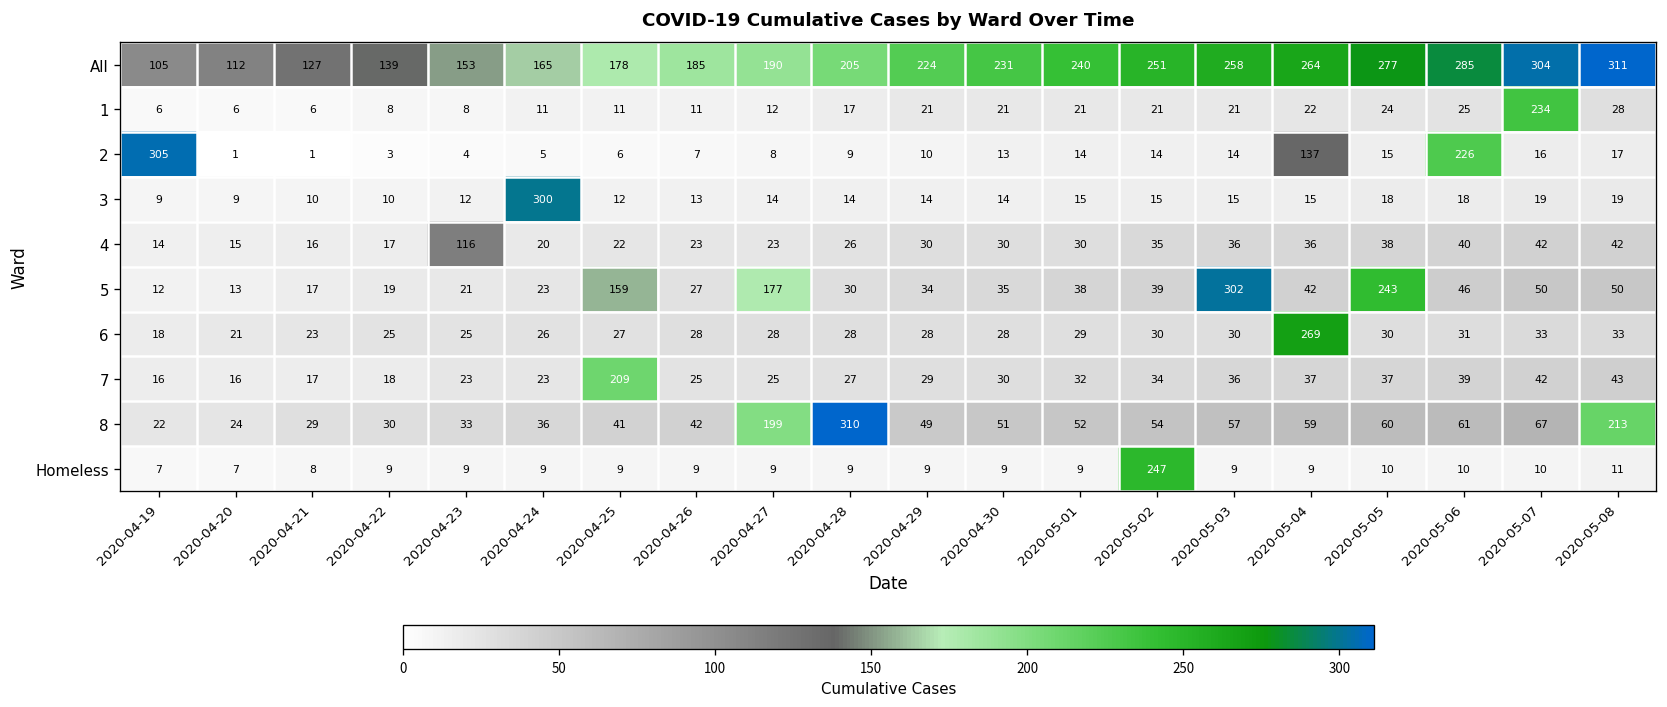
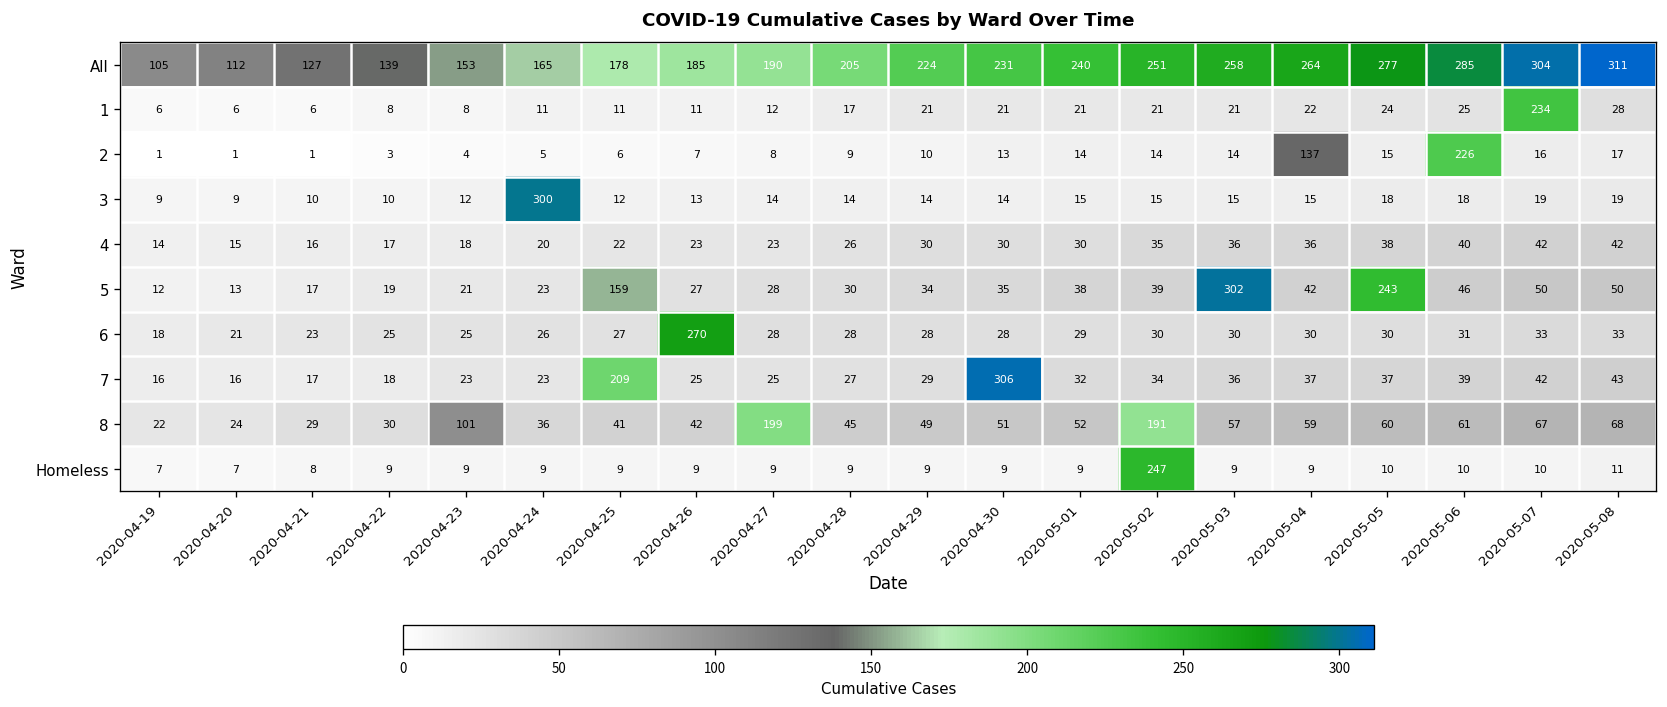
  {
    "All": {
      "2020-04-19": 105,
      "2020-04-20": 112,
      "2020-04-21": 127,
      "2020-04-22": 139,
      "2020-04-23": 153,
      "2020-04-24": 165,
      "2020-04-25": 178,
      "2020-04-26": 185,
      "2020-04-27": 190,
      "2020-04-28": 205,
      "2020-04-29": 224,
      "2020-04-30": 231,
      "2020-05-01": 240,
      "2020-05-02": 251,
      "2020-05-03": 258,
      "2020-05-04": 264,
      "2020-05-05": 277,
      "2020-05-06": 285,
      "2020-05-07": 304,
      "2020-05-08": 311
    },
    "1": {
      "2020-04-19": 6,
      "2020-04-20": 6,
      "2020-04-21": 6,
      "2020-04-22": 8,
      "2020-04-23": 8,
      "2020-04-24": 11,
      "2020-04-25": 11,
      "2020-04-26": 11,
      "2020-04-27": 12,
      "2020-04-28": 17,
      "2020-04-29": 21,
      "2020-04-30": 21,
      "2020-05-01": 21,
      "2020-05-02": 21,
      "2020-05-03": 21,
      "2020-05-04": 22,
      "2020-05-05": 24,
      "2020-05-06": 25,
      "2020-05-07": 234,
      "2020-05-08": 28
    },
    "2": {
-     "2020-04-19": 305,
+     "2020-04-19": 1,
      "2020-04-20": 1,
      "2020-04-21": 1,
      "2020-04-22": 3,
      "2020-04-23": 4,
      "2020-04-24": 5,
      "2020-04-25": 6,
      "2020-04-26": 7,
      "2020-04-27": 8,
      "2020-04-28": 9,
      "2020-04-29": 10,
      "2020-04-30": 13,
      "2020-05-01": 14,
      "2020-05-02": 14,
      "2020-05-03": 14,
      "2020-05-04": 137,
      "2020-05-05": 15,
      "2020-05-06": 226,
      "2020-05-07": 16,
      "2020-05-08": 17
    },
    "3": {
      "2020-04-19": 9,
      "2020-04-20": 9,
      "2020-04-21": 10,
      "2020-04-22": 10,
      "2020-04-23": 12,
      "2020-04-24": 300,
      "2020-04-25": 12,
      "2020-04-26": 13,
      "2020-04-27": 14,
      "2020-04-28": 14,
      "2020-04-29": 14,
      "2020-04-30": 14,
      "2020-05-01": 15,
      "2020-05-02": 15,
      "2020-05-03": 15,
      "2020-05-04": 15,
      "2020-05-05": 18,
      "2020-05-06": 18,
      "2020-05-07": 19,
      "2020-05-08": 19
    },
    "4": {
      "2020-04-19": 14,
      "2020-04-20": 15,
      "2020-04-21": 16,
      "2020-04-22": 17,
-     "2020-04-23": 116,
+     "2020-04-23": 18,
      "2020-04-24": 20,
      "2020-04-25": 22,
      "2020-04-26": 23,
      "2020-04-27": 23,
      "2020-04-28": 26,
      "2020-04-29": 30,
      "2020-04-30": 30,
      "2020-05-01": 30,
      "2020-05-02": 35,
      "2020-05-03": 36,
      "2020-05-04": 36,
      "2020-05-05": 38,
      "2020-05-06": 40,
      "2020-05-07": 42,
      "2020-05-08": 42
    },
    "5": {
      "2020-04-19": 12,
      "2020-04-20": 13,
      "2020-04-21": 17,
      "2020-04-22": 19,
      "2020-04-23": 21,
      "2020-04-24": 23,
      "2020-04-25": 159,
      "2020-04-26": 27,
-     "2020-04-27": 177,
+     "2020-04-27": 28,
      "2020-04-28": 30,
      "2020-04-29": 34,
      "2020-04-30": 35,
      "2020-05-01": 38,
      "2020-05-02": 39,
      "2020-05-03": 302,
      "2020-05-04": 42,
      "2020-05-05": 243,
      "2020-05-06": 46,
      "2020-05-07": 50,
      "2020-05-08": 50
    },
    "6": {
      "2020-04-19": 18,
      "2020-04-20": 21,
      "2020-04-21": 23,
      "2020-04-22": 25,
      "2020-04-23": 25,
      "2020-04-24": 26,
      "2020-04-25": 27,
-     "2020-04-26": 28,
+     "2020-04-26": 270,
      "2020-04-27": 28,
      "2020-04-28": 28,
      "2020-04-29": 28,
      "2020-04-30": 28,
      "2020-05-01": 29,
      "2020-05-02": 30,
      "2020-05-03": 30,
-     "2020-05-04": 269,
+     "2020-05-04": 30,
      "2020-05-05": 30,
      "2020-05-06": 31,
      "2020-05-07": 33,
      "2020-05-08": 33
    },
    "7": {
      "2020-04-19": 16,
      "2020-04-20": 16,
      "2020-04-21": 17,
      "2020-04-22": 18,
      "2020-04-23": 23,
      "2020-04-24": 23,
      "2020-04-25": 209,
      "2020-04-26": 25,
      "2020-04-27": 25,
      "2020-04-28": 27,
      "2020-04-29": 29,
-     "2020-04-30": 30,
+     "2020-04-30": 306,
      "2020-05-01": 32,
      "2020-05-02": 34,
      "2020-05-03": 36,
      "2020-05-04": 37,
      "2020-05-05": 37,
      "2020-05-06": 39,
      "2020-05-07": 42,
      "2020-05-08": 43
    },
    "8": {
      "2020-04-19": 22,
      "2020-04-20": 24,
      "2020-04-21": 29,
      "2020-04-22": 30,
-     "2020-04-23": 33,
+     "2020-04-23": 101,
      "2020-04-24": 36,
      "2020-04-25": 41,
      "2020-04-26": 42,
      "2020-04-27": 199,
-     "2020-04-28": 310,
+     "2020-04-28": 45,
      "2020-04-29": 49,
      "2020-04-30": 51,
      "2020-05-01": 52,
-     "2020-05-02": 54,
+     "2020-05-02": 191,
      "2020-05-03": 57,
      "2020-05-04": 59,
      "2020-05-05": 60,
      "2020-05-06": 61,
      "2020-05-07": 67,
-     "2020-05-08": 213
+     "2020-05-08": 68
    },
    "Homeless": {
      "2020-04-19": 7,
      "2020-04-20": 7,
      "2020-04-21": 8,
      "2020-04-22": 9,
      "2020-04-23": 9,
      "2020-04-24": 9,
      "2020-04-25": 9,
      "2020-04-26": 9,
      "2020-04-27": 9,
      "2020-04-28": 9,
      "2020-04-29": 9,
      "2020-04-30": 9,
      "2020-05-01": 9,
      "2020-05-02": 247,
      "2020-05-03": 9,
      "2020-05-04": 9,
      "2020-05-05": 10,
      "2020-05-06": 10,
      "2020-05-07": 10,
      "2020-05-08": 11
    }
  }
